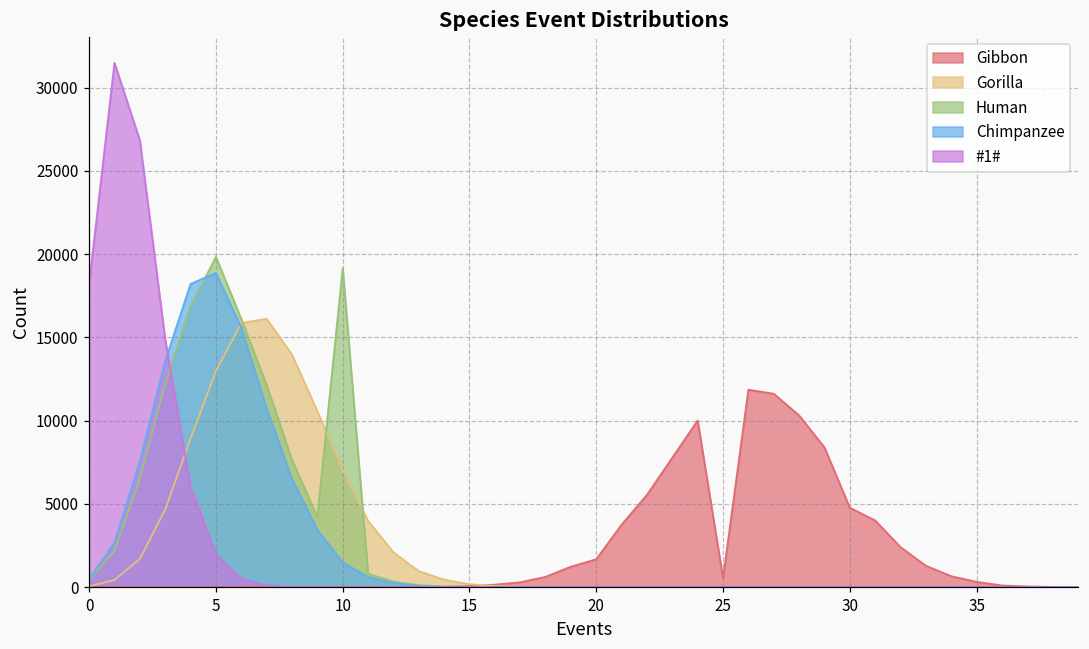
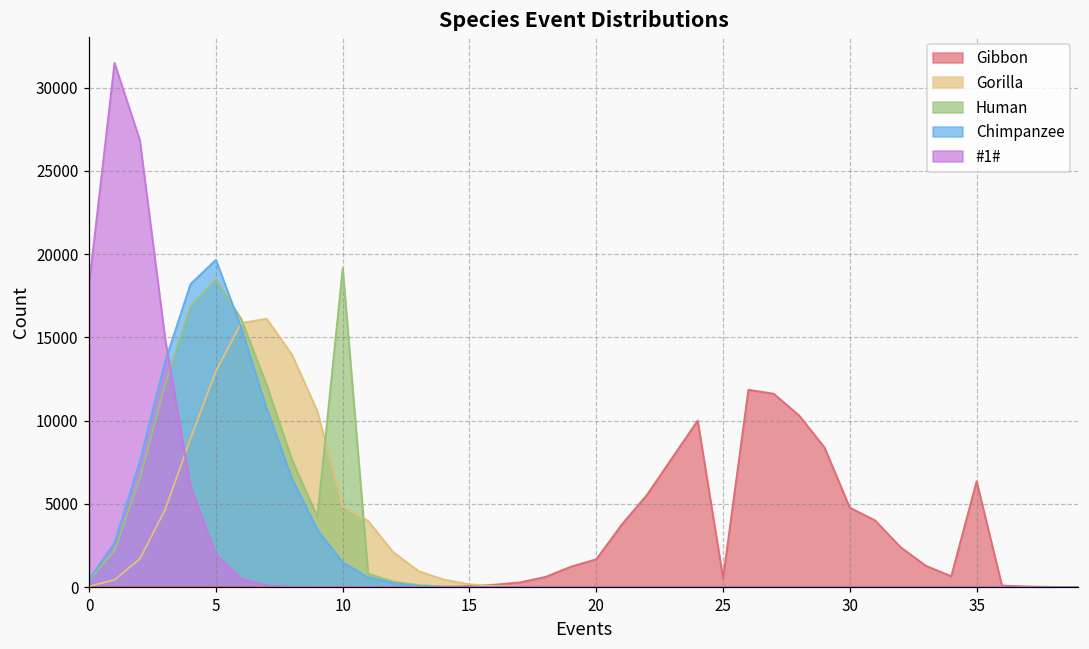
  {
    "Gibbon": {
      "5": 0,
      "20": 1700,
      "25": 500,
      "30": 4800,
-     "35": 300
+     "35": 6400
    },
    "Gorilla": {
      "5": 13000,
-     "10": 7000
+     "10": 4800
    },
    "Human": {
-     "5": 19800,
+     "5": 18500,
      "10": 19200
    },
    "Chimpanzee": {
-     "5": 18900,
+     "5": 19700,
      "10": 1500
    },
    "#1#": {
      "0": 18200,
      "5": 2000
    }
  }
